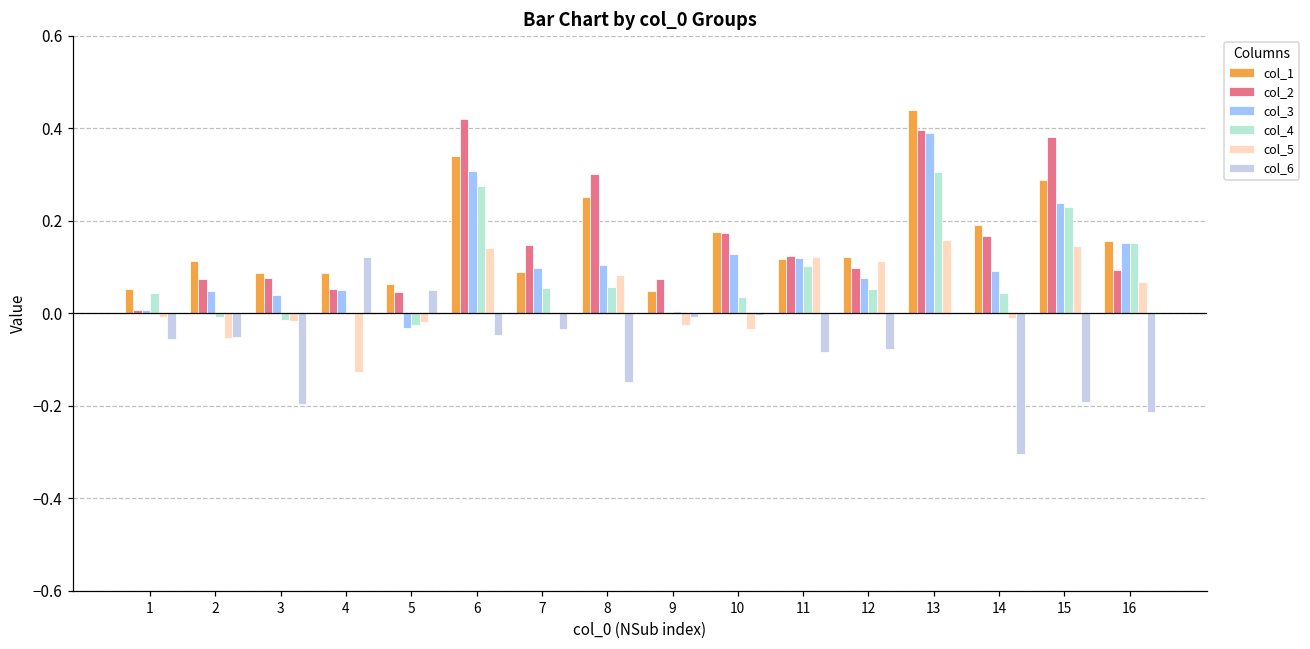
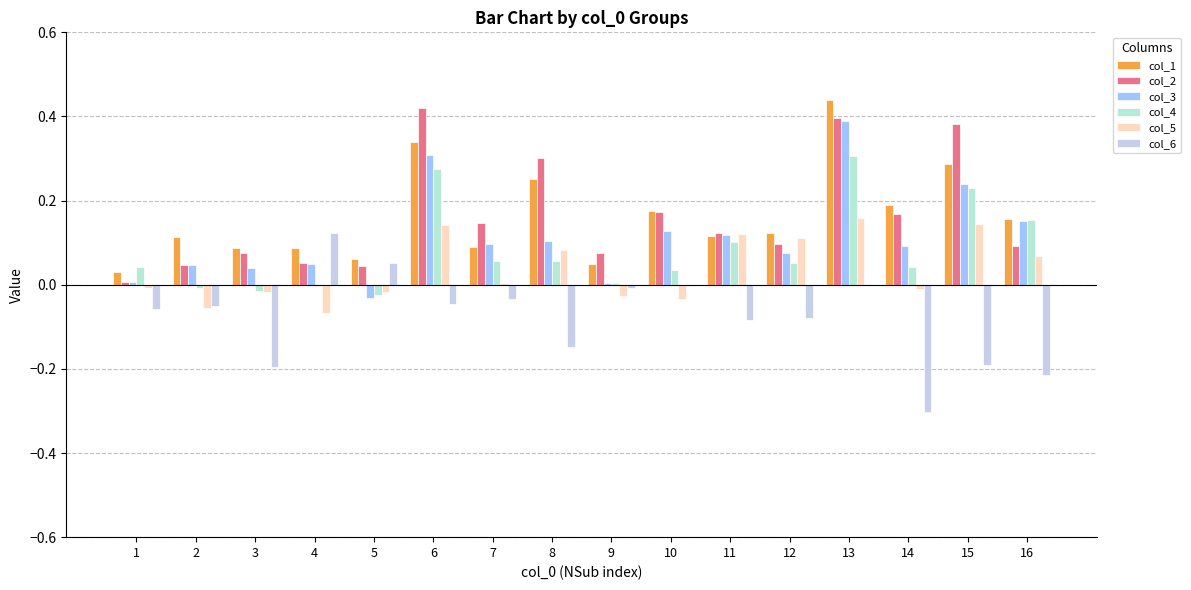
  {
    "col_1": {
-     "1": 0.05,
+     "1": 0.03,
      "2": 0.11,
      "3": 0.09,
      "4": 0.09,
      "5": 0.06,
      "6": 0.34,
      "7": 0.09,
      "8": 0.25,
      "9": 0.05,
      "10": 0.18,
      "11": 0.12,
      "12": 0.12,
      "13": 0.44,
      "14": 0.19,
      "15": 0.29,
      "16": 0.16
    },
    "col_2": {
      "1": 0.01,
-     "2": 0.07,
+     "2": 0.05,
      "3": 0.08,
      "4": 0.05,
      "5": 0.04,
      "6": 0.42,
      "7": 0.15,
      "8": 0.30,
      "9": 0.07,
      "10": 0.17,
      "11": 0.12,
      "12": 0.10,
      "13": 0.40,
      "14": 0.17,
      "15": 0.38,
      "16": 0.09
    },
    "col_5": {
      "1": -0.01,
      "2": -0.05,
      "3": -0.02,
-     "4": -0.13,
+     "4": -0.07,
      "5": -0.02,
      "6": 0.14,
      "8": 0.08,
      "9": -0.03,
      "10": -0.03,
      "11": 0.12,
      "12": 0.11,
      "13": 0.16,
      "14": -0.01,
      "15": 0.15,
      "16": 0.07
    }
  }
